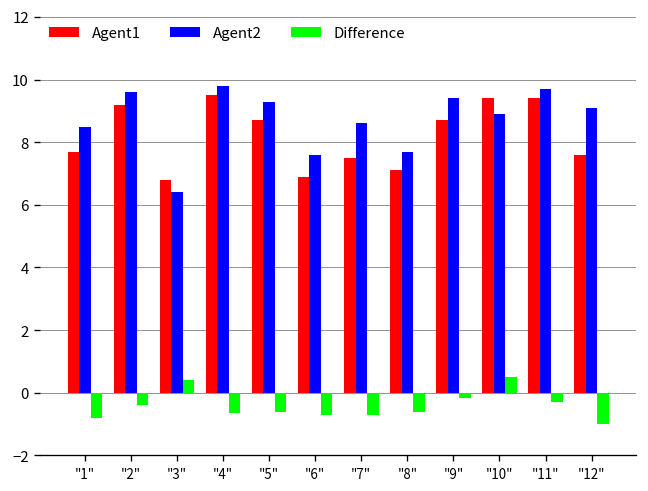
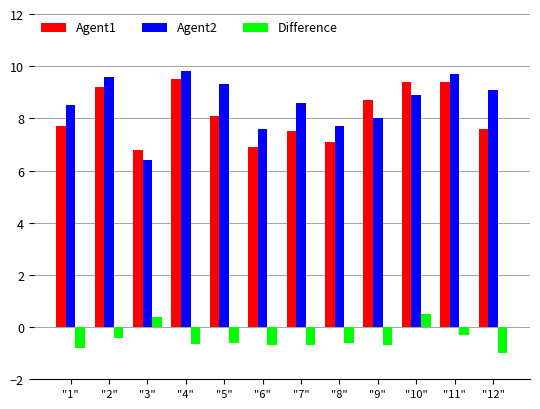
  {
    "Agent1": {
      "\"1\"": 7.7,
      "\"2\"": 9.2,
      "\"3\"": 6.8,
      "\"4\"": 9.5,
-     "\"5\"": 8.7,
+     "\"5\"": 8.1,
      "\"6\"": 6.9,
      "\"7\"": 7.5,
      "\"8\"": 7.1,
      "\"9\"": 8.7,
      "\"10\"": 9.4,
      "\"11\"": 9.4,
      "\"12\"": 7.6
    },
    "Agent2": {
      "\"1\"": 8.5,
      "\"2\"": 9.6,
      "\"3\"": 6.4,
      "\"4\"": 9.8,
      "\"5\"": 9.3,
      "\"6\"": 7.6,
      "\"7\"": 8.6,
      "\"8\"": 7.7,
-     "\"9\"": 9.4,
+     "\"9\"": 8.0,
      "\"10\"": 8.9,
      "\"11\"": 9.7,
      "\"12\"": 9.1
    },
    "Difference": {
      "\"1\"": -0.8,
      "\"2\"": -0.4,
      "\"3\"": 0.4,
      "\"4\"": -0.7,
      "\"5\"": -0.6,
      "\"6\"": -0.7,
      "\"7\"": -0.7,
      "\"8\"": -0.6,
-     "\"9\"": -0.2,
+     "\"9\"": -0.7,
      "\"10\"": 0.5,
      "\"11\"": -0.3,
      "\"12\"": -1.0
    }
  }
